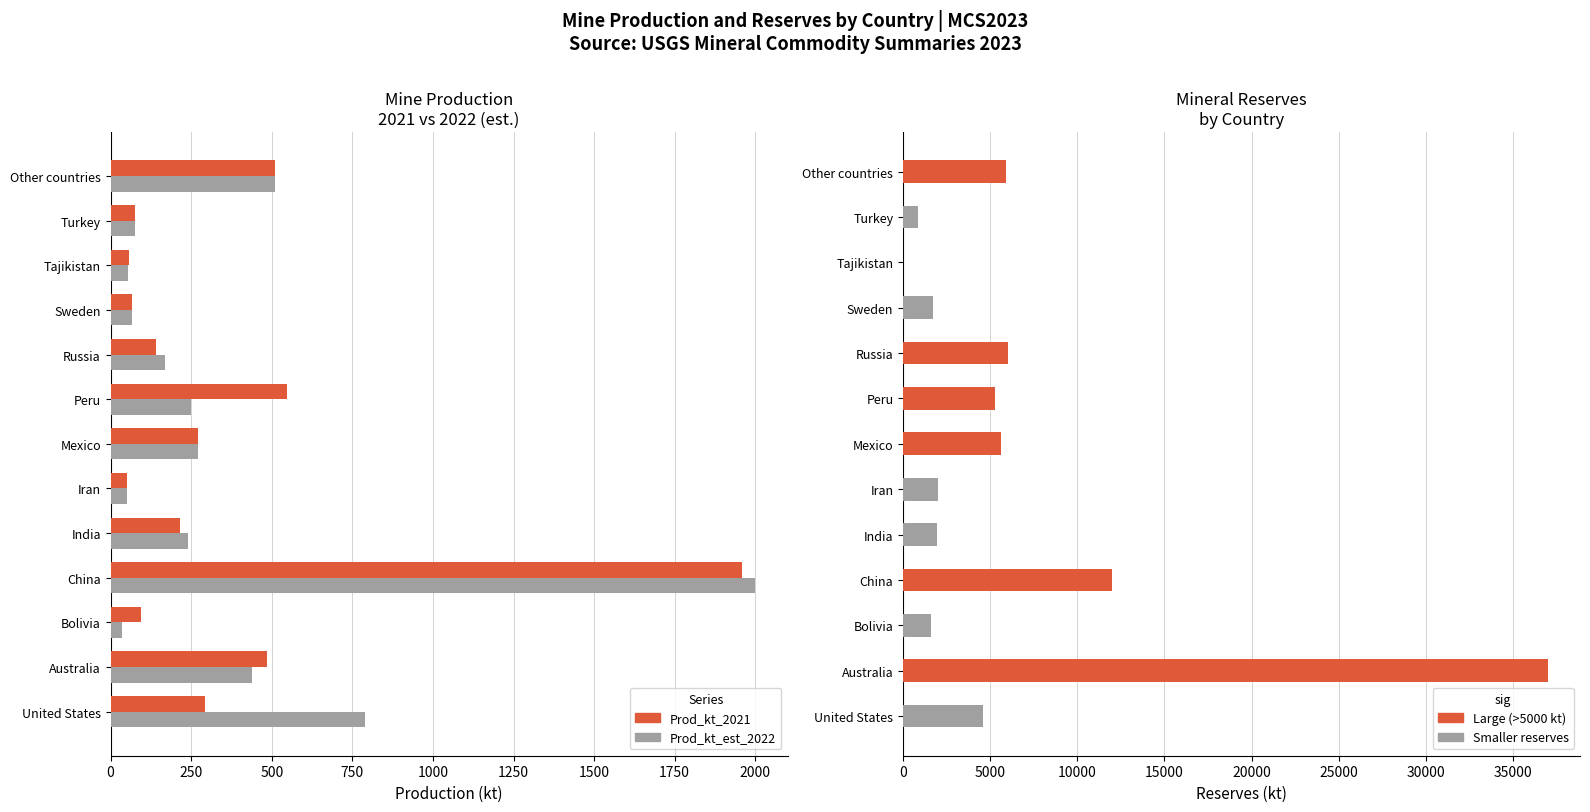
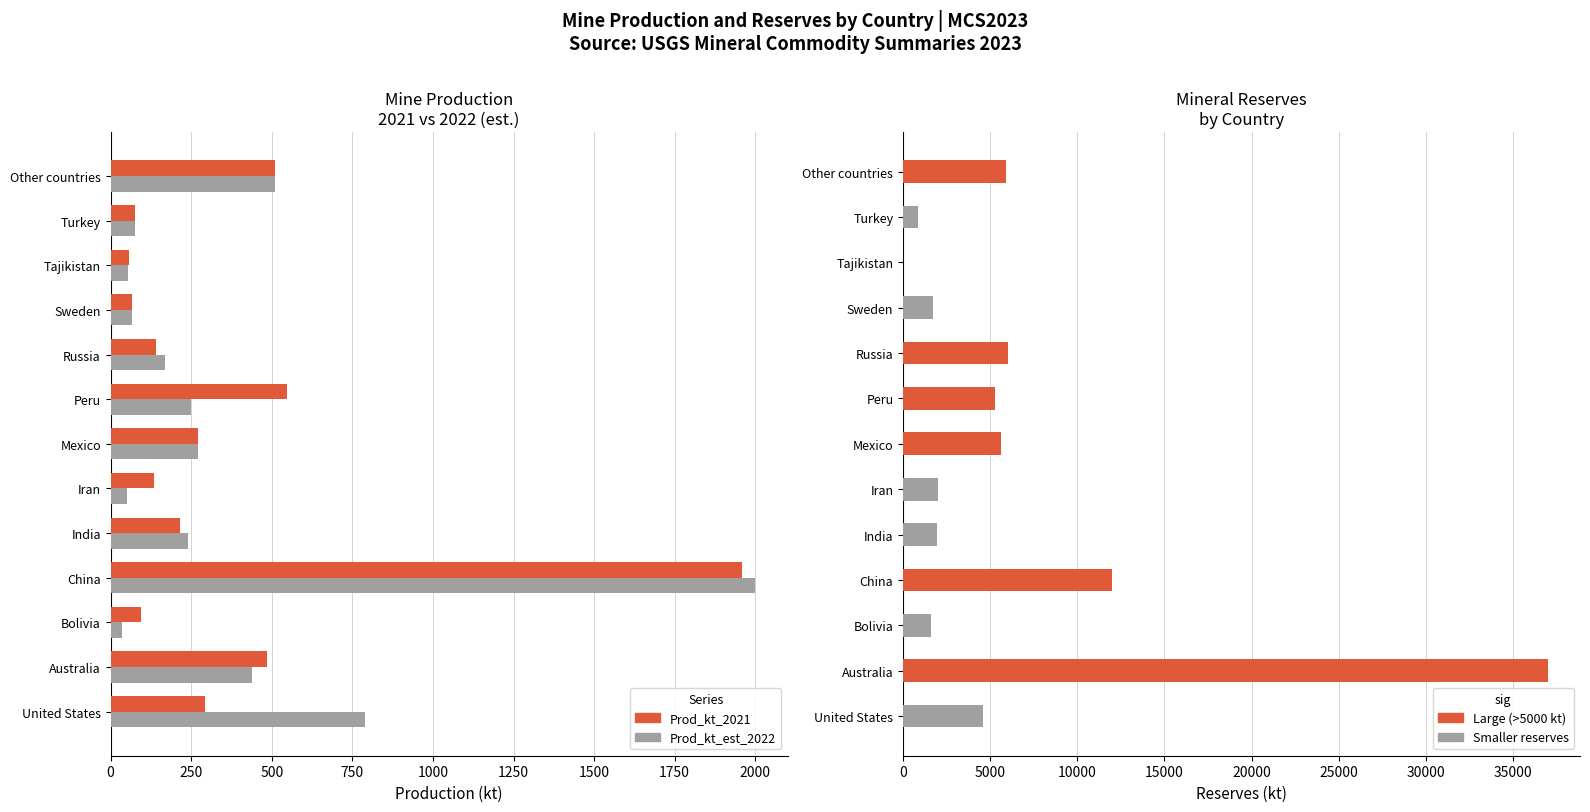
  {
    "Mine Production 2021 vs 2022 (est.)": {
      "Prod_kt_2021": {
        "Other countries": 510,
        "Turkey": 80,
        "Tajikistan": 60,
        "Sweden": 70,
        "Russia": 140,
        "Peru": 550,
        "Mexico": 270,
-       "Iran": 50,
+       "Iran": 130,
        "India": 220,
        "China": 1960,
        "Bolivia": 90,
        "Australia": 490,
        "United States": 290
      },
      "Prod_kt_est_2022": {
        "Other countries": 510,
        "Turkey": 80,
        "Tajikistan": 60,
        "Sweden": 70,
        "Russia": 170,
        "Peru": 250,
        "Mexico": 270,
        "Iran": 50,
        "India": 240,
        "China": 2000,
        "Bolivia": 40,
        "Australia": 440,
        "United States": 790
      }
    },
    "Mineral Reserves by Country": {
      "Other countries": 5900,
      "Turkey": 900,
      "Tajikistan": 0,
      "Sweden": 1700,
      "Russia": 6000,
      "Peru": 5300,
      "Mexico": 5600,
      "Iran": 2000,
      "India": 2000,
      "China": 12000,
      "Bolivia": 1600,
      "Australia": 37000,
      "United States": 4600
    }
  }
